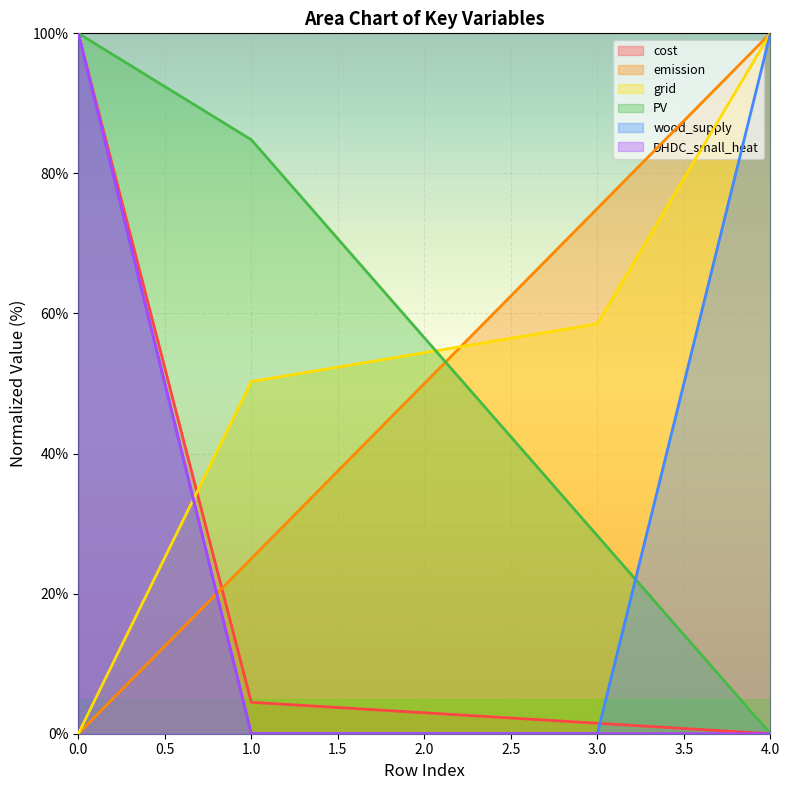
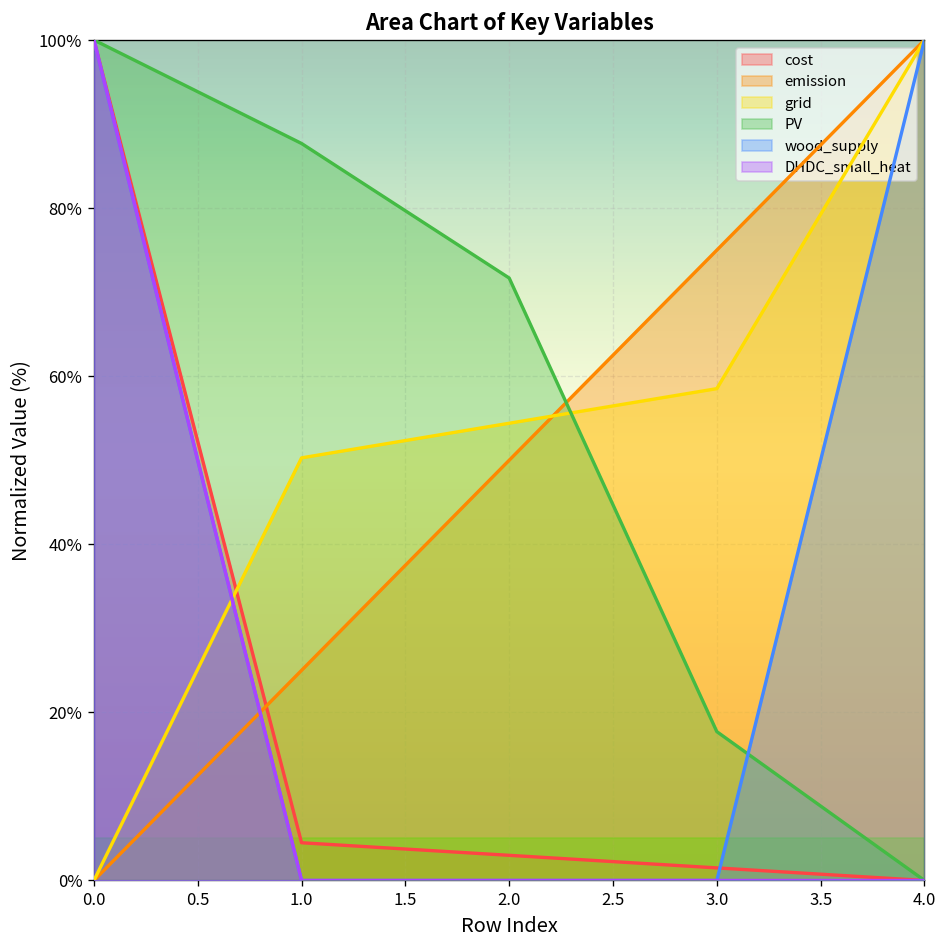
  {
    "PV": {
-     "1.0": "85%",
-     "2.0": "57%",
-     "3.0": "28%"
+     "1.0": "88%",
+     "2.0": "72%",
+     "3.0": "18%"
    }
  }
